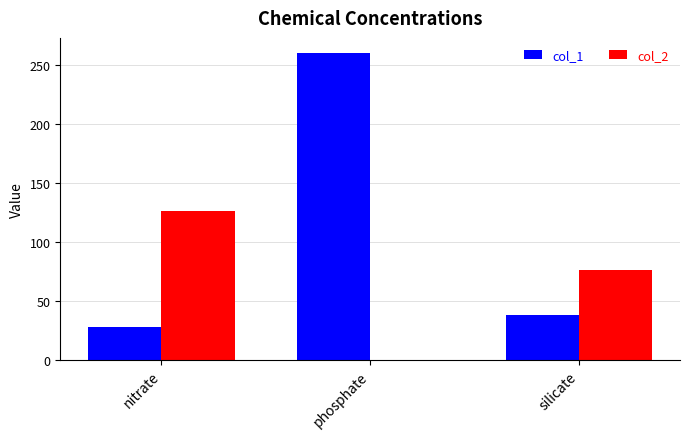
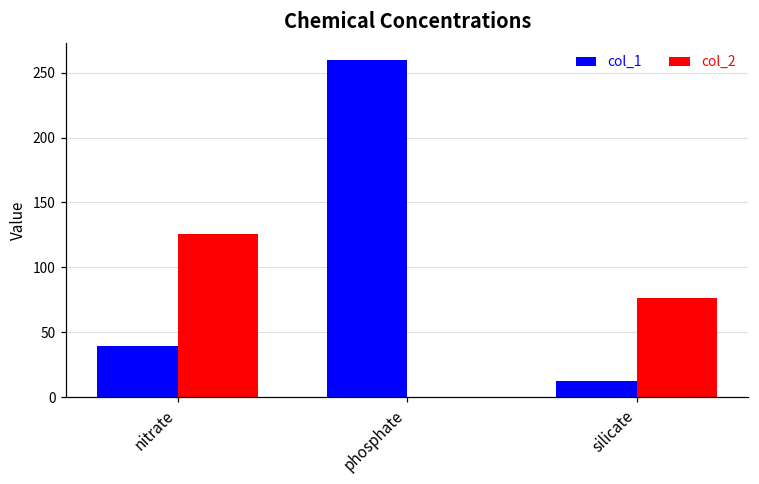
  {
    "col_1": {
-     "nitrate": 28,
+     "nitrate": 39,
      "phosphate": 260,
-     "silicate": 38
+     "silicate": 12
    },
    "col_2": {
      "nitrate": 126,
      "phosphate": 0,
      "silicate": 76
    }
  }
